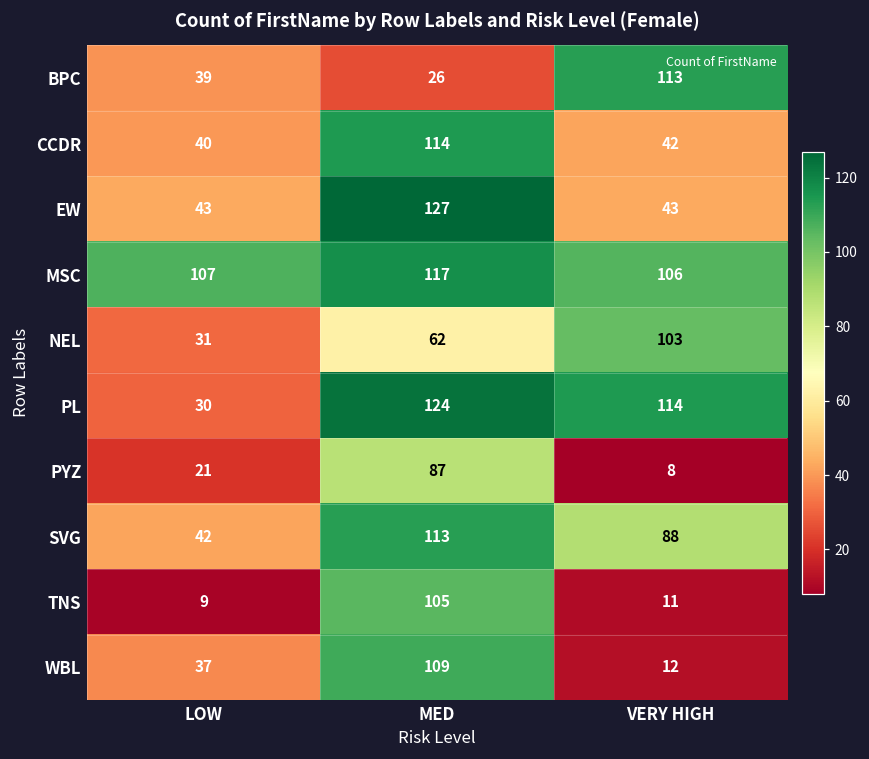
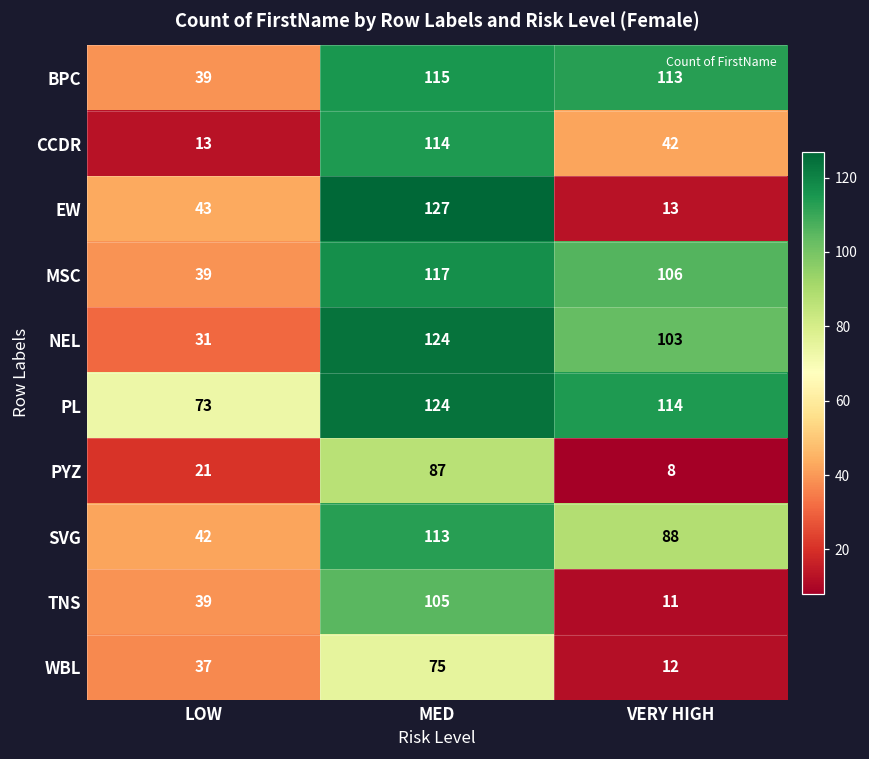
  {
    "BPC": {
      "LOW": 39,
-     "MED": 26
+     "MED": 115
    },
    "CCDR": {
-     "LOW": 40,
+     "LOW": 13,
      "MED": 114,
      "VERY HIGH": 42
    },
    "EW": {
      "LOW": 43,
      "MED": 127,
-     "VERY HIGH": 43
+     "VERY HIGH": 13
    },
    "MSC": {
-     "LOW": 107,
+     "LOW": 39,
      "MED": 117,
      "VERY HIGH": 106
    },
    "NEL": {
      "LOW": 31,
-     "MED": 62,
+     "MED": 124,
      "VERY HIGH": 103
    },
    "PL": {
-     "LOW": 30,
+     "LOW": 73,
      "MED": 124,
      "VERY HIGH": 114
    },
    "PYZ": {
      "LOW": 21,
      "MED": 87,
      "VERY HIGH": 8
    },
    "SVG": {
      "LOW": 42,
      "MED": 113,
      "VERY HIGH": 88
    },
    "TNS": {
-     "LOW": 9,
+     "LOW": 39,
      "MED": 105,
      "VERY HIGH": 11
    },
    "WBL": {
      "LOW": 37,
-     "MED": 109,
+     "MED": 75,
      "VERY HIGH": 12
    }
  }
